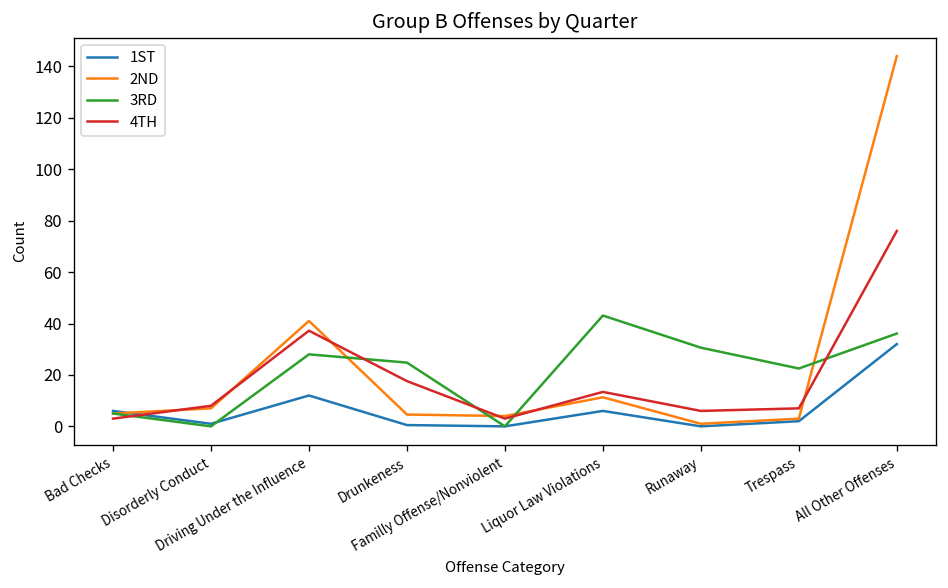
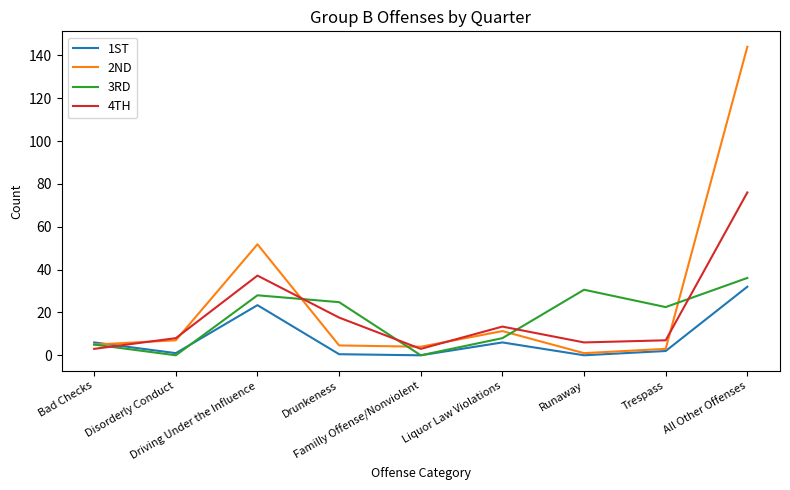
  {
    "1ST": {
-     "Driving Under the Influence": 12,
+     "Driving Under the Influence": 23,
      "Drunkeness": 1,
      "Liquor Law Violations": 6,
      "All Other Offenses": 32
    },
    "2ND": {
-     "Driving Under the Influence": 41,
+     "Driving Under the Influence": 52,
      "Drunkeness": 5,
      "Liquor Law Violations": 11,
      "All Other Offenses": 144
    },
    "3RD": {
      "Driving Under the Influence": 28,
      "Drunkeness": 25,
-     "Liquor Law Violations": 43,
+     "Liquor Law Violations": 8,
      "Runaway": 31,
      "Trespass": 23,
      "All Other Offenses": 36
    },
    "4TH": {
      "Bad Checks": 3,
      "Driving Under the Influence": 37,
      "Drunkeness": 18,
      "Liquor Law Violations": 13,
      "Runaway": 6,
      "Trespass": 7,
      "All Other Offenses": 76
    }
  }
